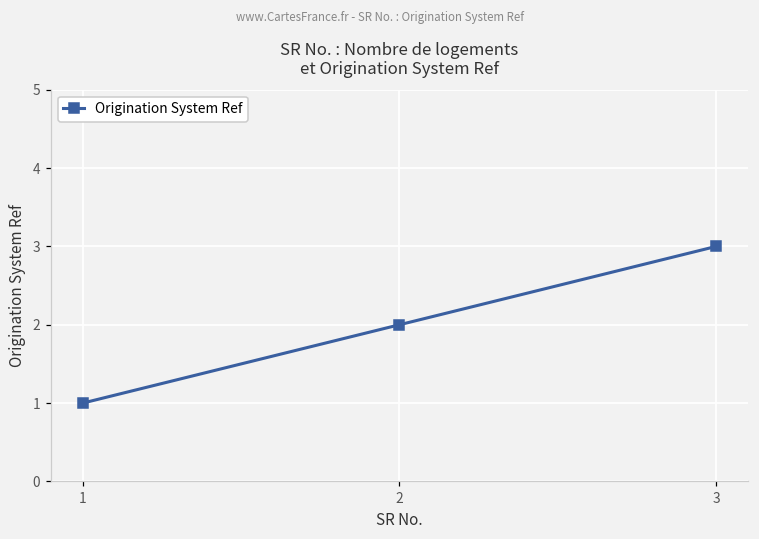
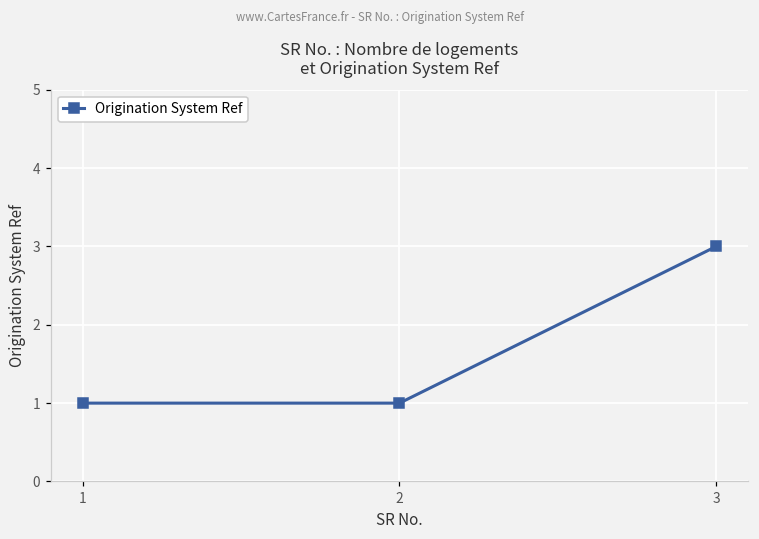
  {
    "1": 1,
-   "2": 2,
+   "2": 1,
    "3": 3
  }
